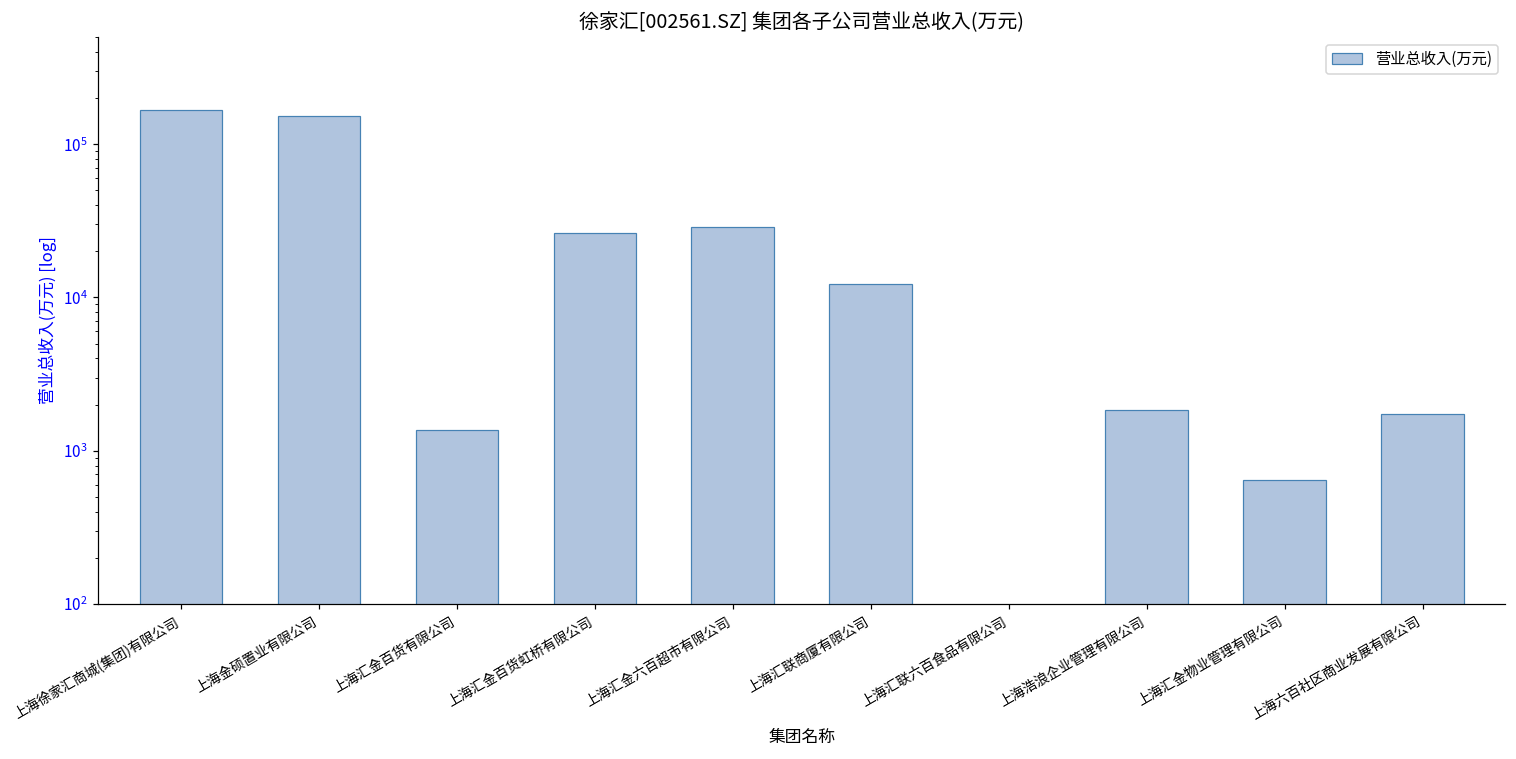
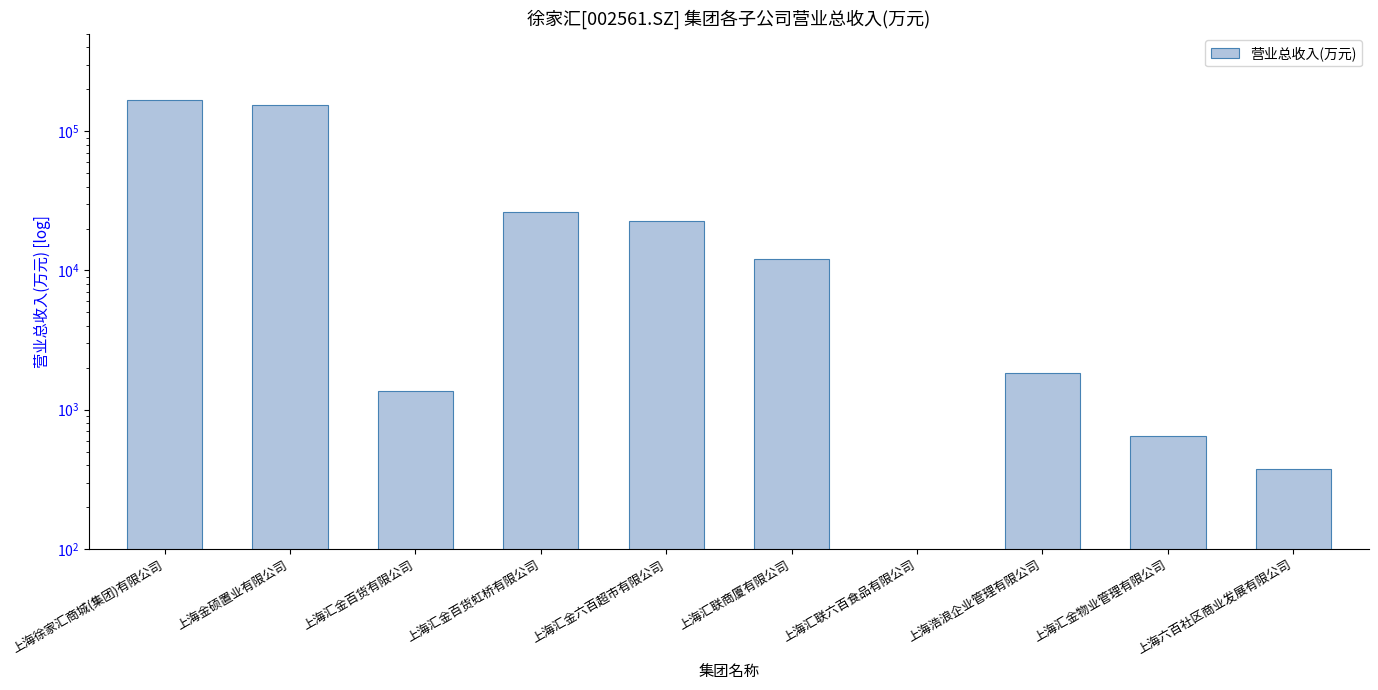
  {
    "上海徐家汇商城(集团)有限公司": 170000,
    "上海金硕置业有限公司": 150000,
    "上海汇金百货有限公司": 1400,
    "上海汇金百货虹桥有限公司": 26000,
-   "上海汇金六百超市有限公司": 29000,
+   "上海汇金六百超市有限公司": 23000,
    "上海汇联商厦有限公司": 12000,
    "上海浩浪企业管理有限公司": 1800,
    "上海汇金物业管理有限公司": 600,
-   "上海六百社区商业发展有限公司": 1700
+   "上海六百社区商业发展有限公司": 380
  }
